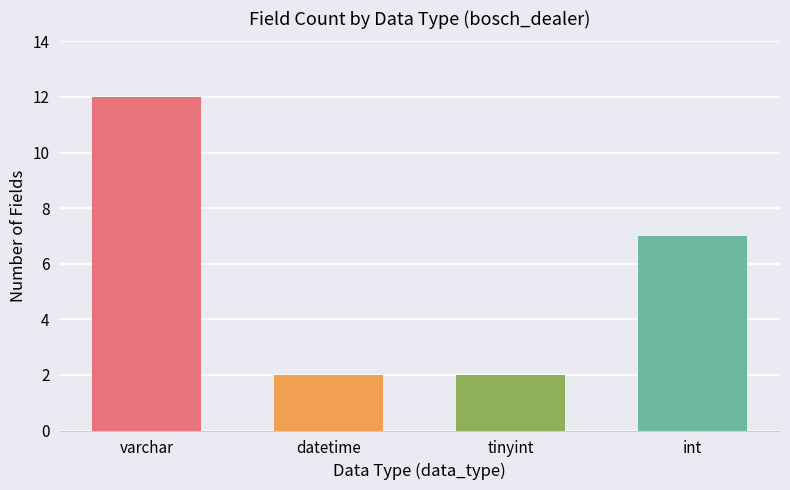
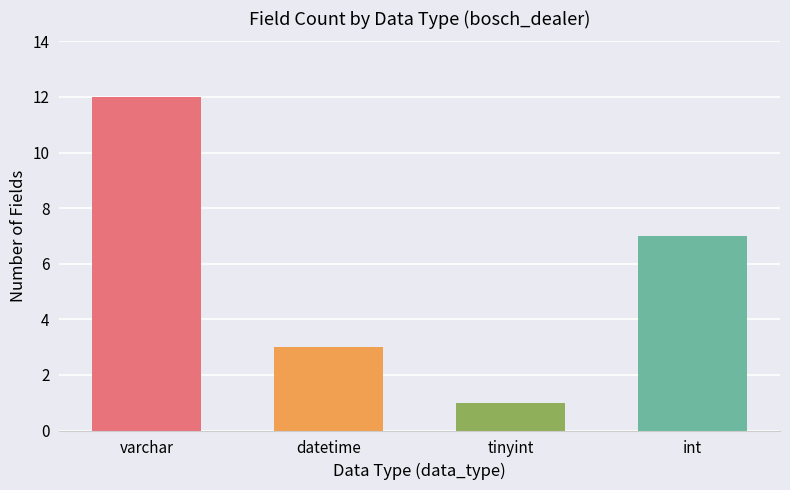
  {
    "varchar": 12,
-   "datetime": 2,
-   "tinyint": 2,
+   "datetime": 3,
+   "tinyint": 1,
    "int": 7
  }
